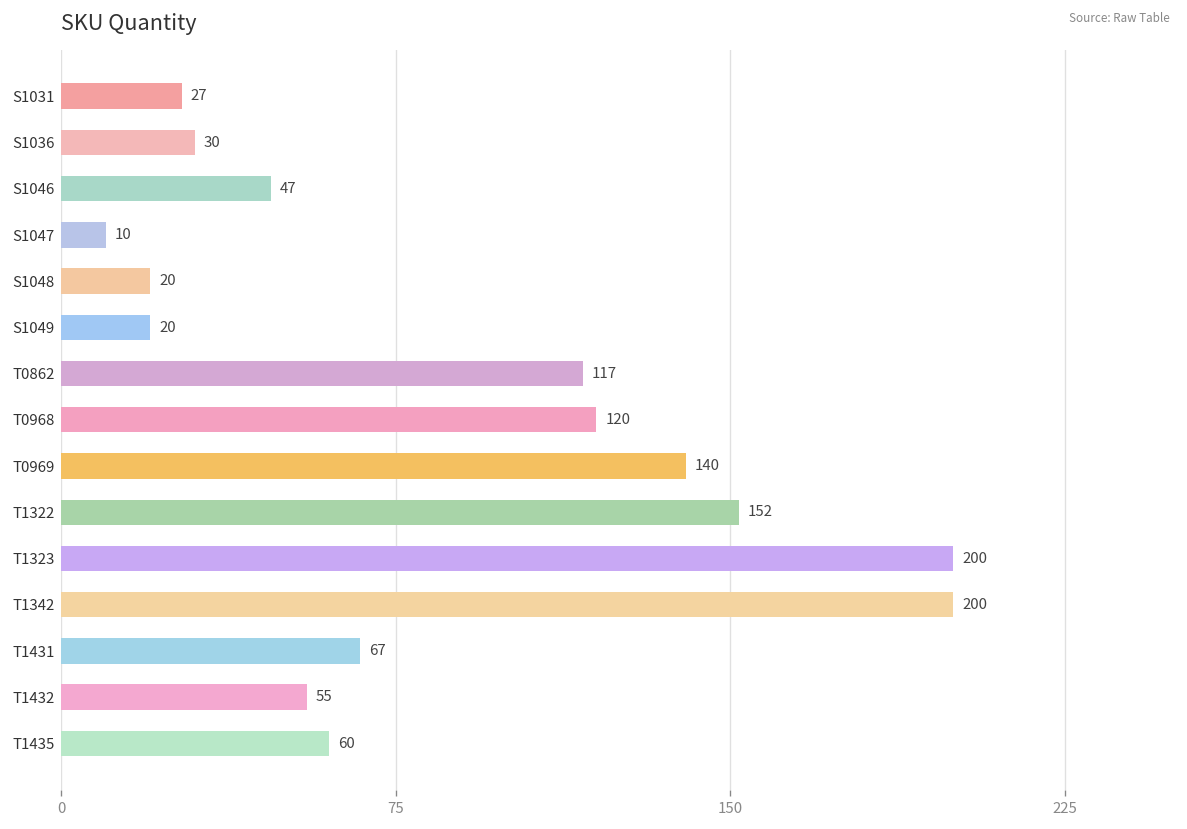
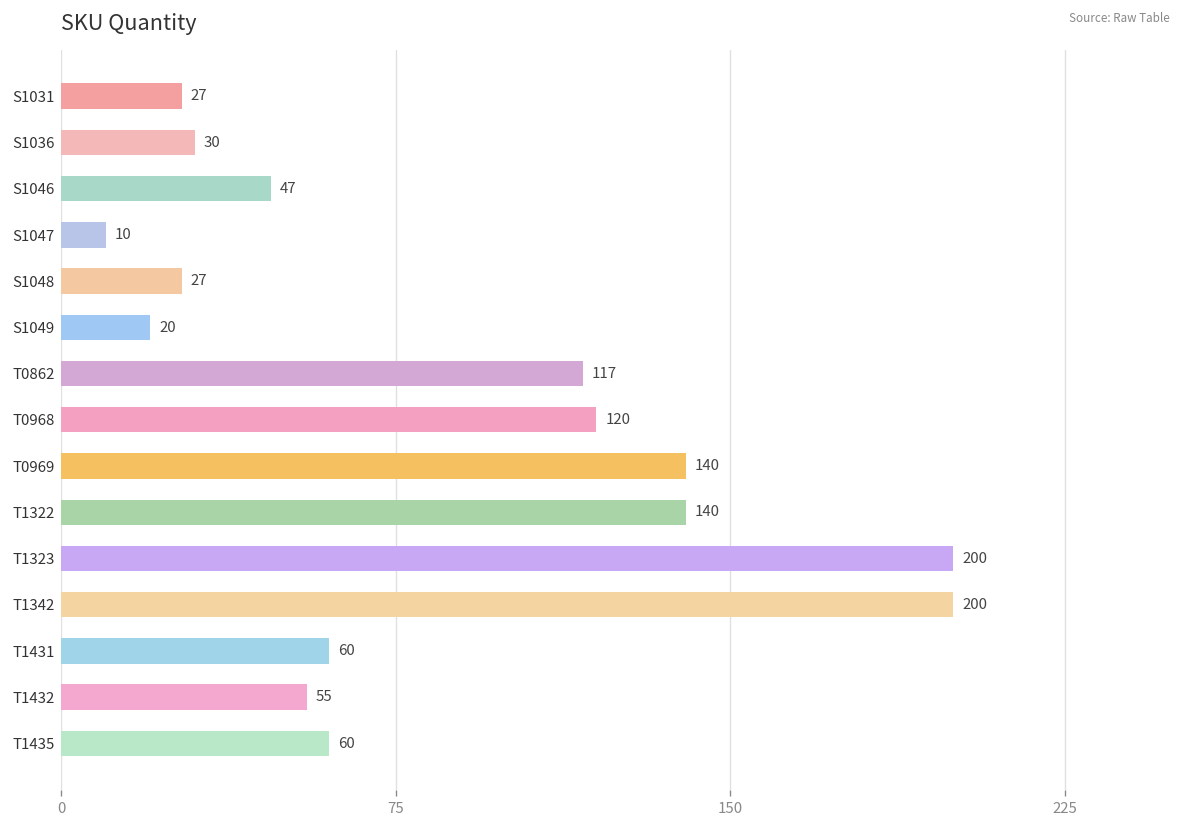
  {
    "S1031": 27,
    "S1036": 30,
    "S1046": 47,
    "S1047": 10,
-   "S1048": 20,
+   "S1048": 27,
    "S1049": 20,
    "T0862": 117,
    "T0968": 120,
    "T0969": 140,
-   "T1322": 152,
+   "T1322": 140,
    "T1323": 200,
    "T1342": 200,
-   "T1431": 67,
+   "T1431": 60,
    "T1432": 55,
    "T1435": 60
  }
